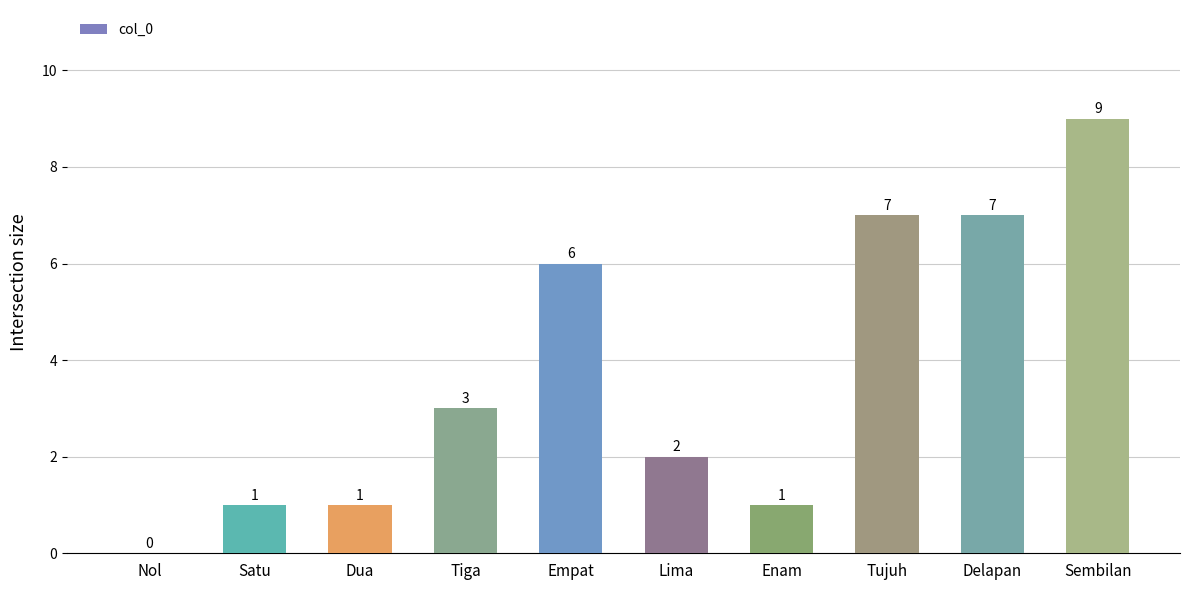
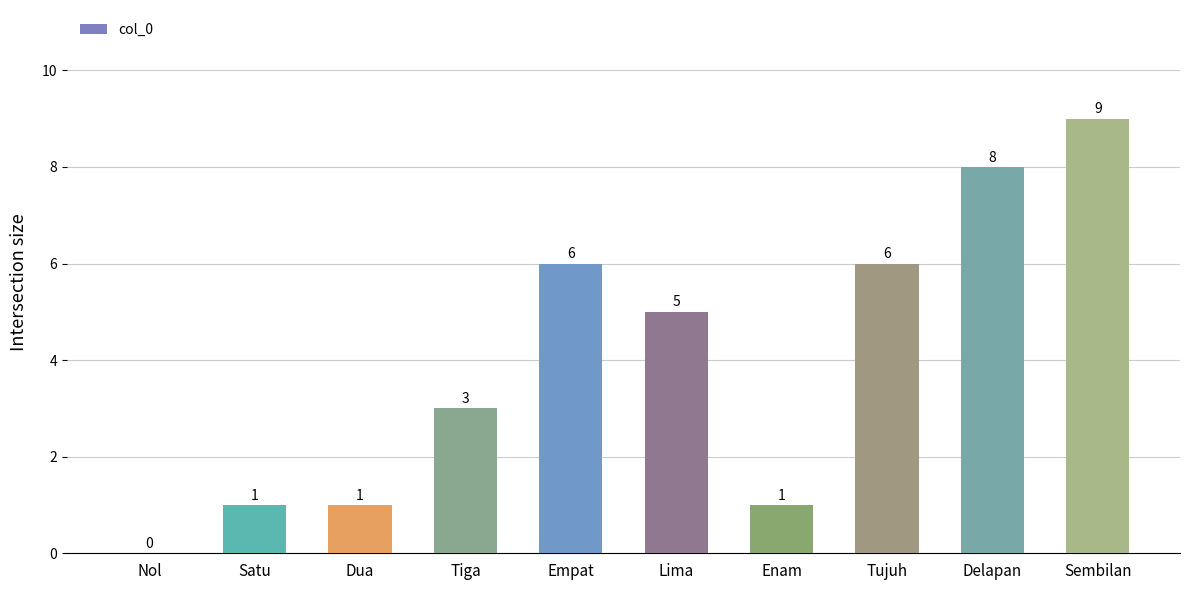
  {
    "Nol": 0,
    "Satu": 1,
    "Dua": 1,
    "Tiga": 3,
    "Empat": 6,
-   "Lima": 2,
+   "Lima": 5,
    "Enam": 1,
-   "Tujuh": 7,
-   "Delapan": 7,
+   "Tujuh": 6,
+   "Delapan": 8,
    "Sembilan": 9
  }
